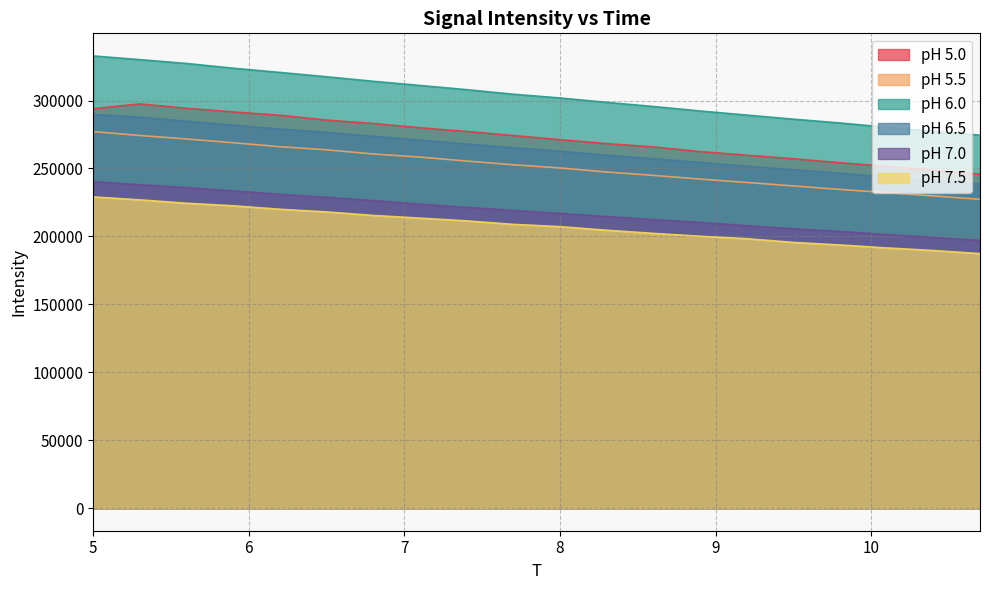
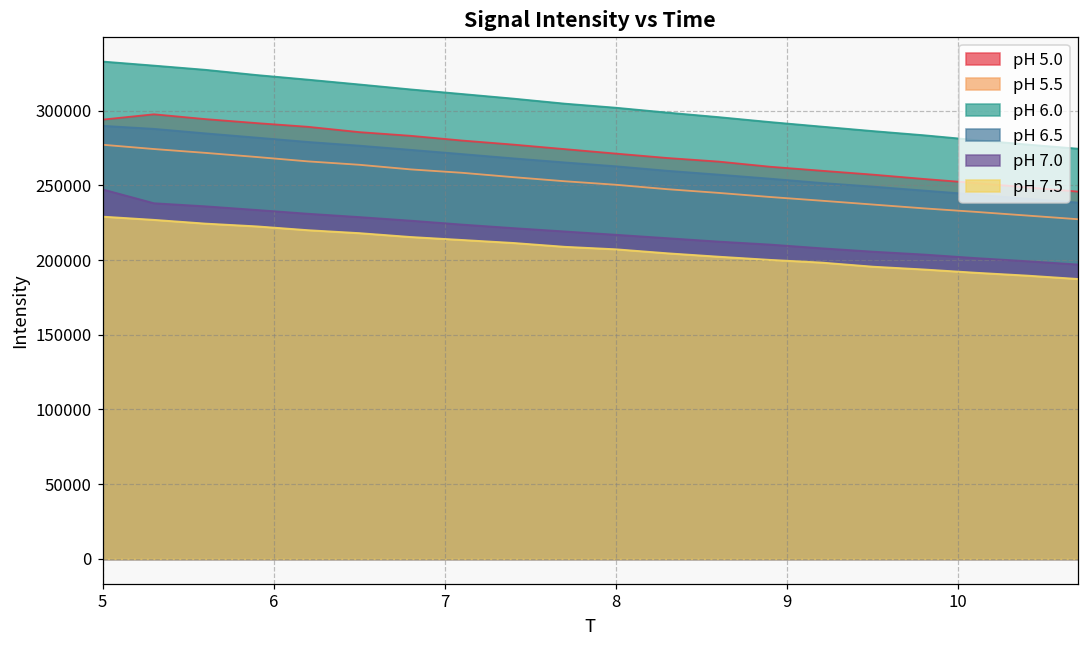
  {
    "pH 5.0": {
      "5": 294000,
      "8": 271000
    },
    "pH 7.0": {
-     "5": 240000,
+     "5": 247000,
      "8": 217000
    }
  }
